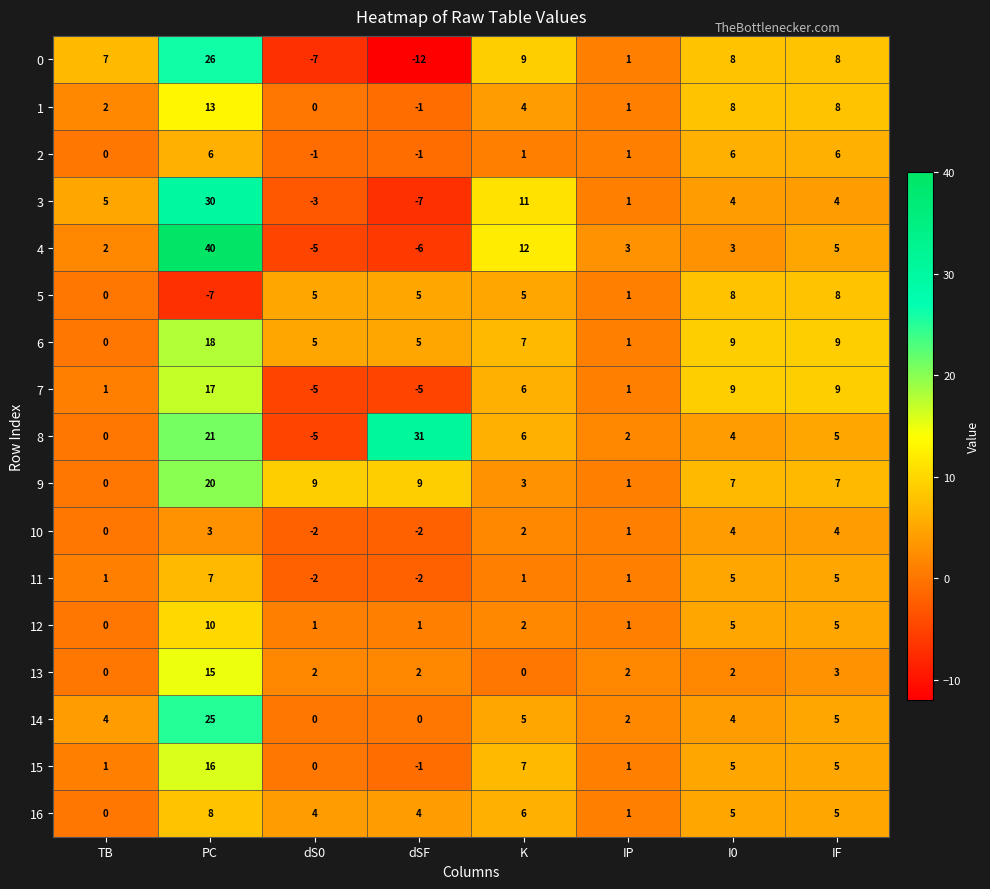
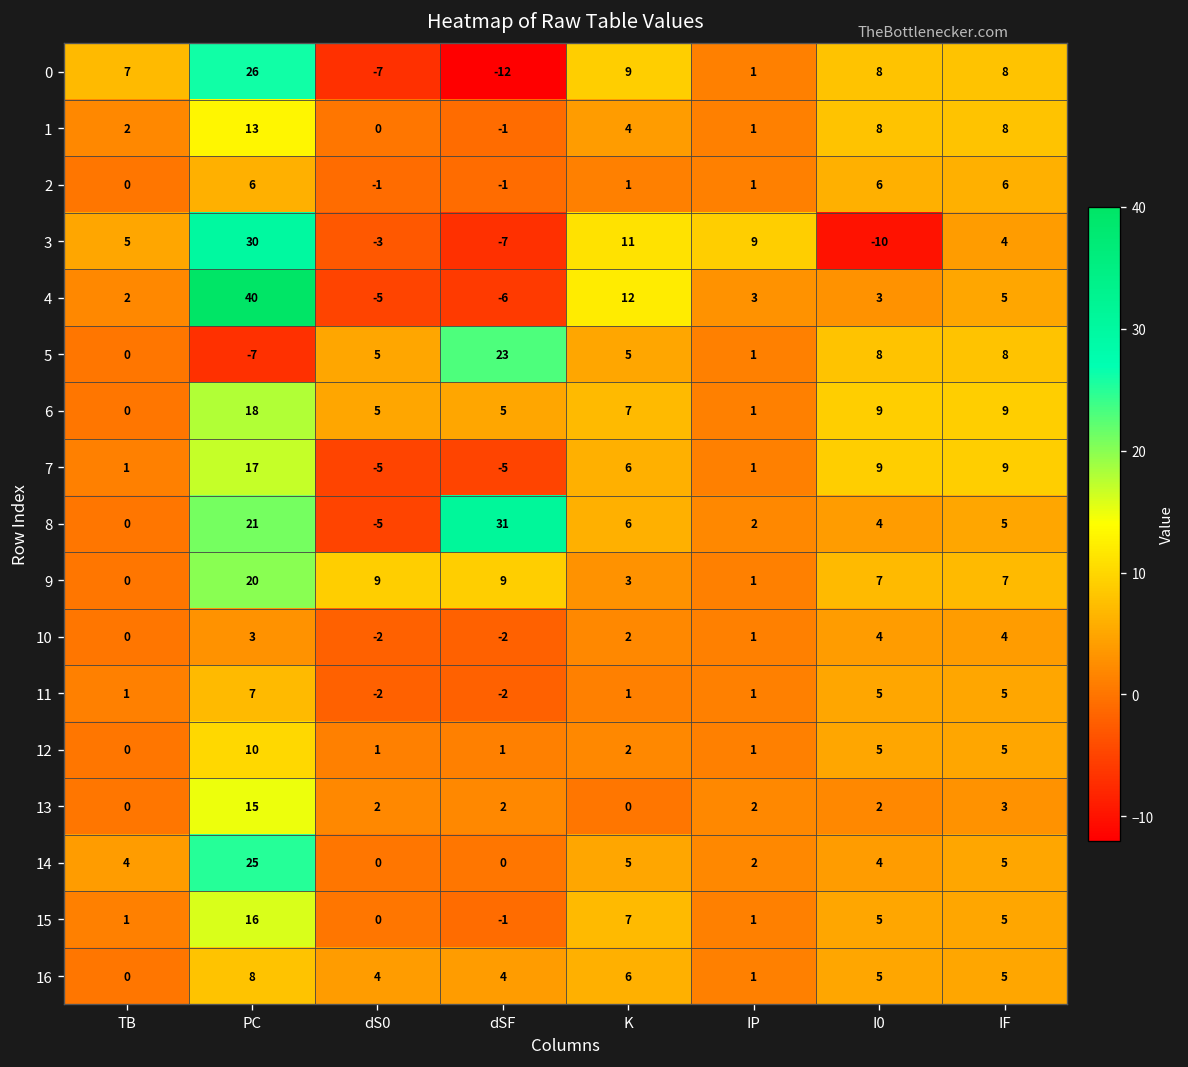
  {
    "0": {
      "TB": 7,
      "PC": 26,
      "dS0": -7,
      "dSF": -12,
      "K": 9,
      "IP": 1,
      "I0": 8,
      "IF": 8
    },
    "1": {
      "TB": 2,
      "PC": 13,
      "dS0": 0,
      "dSF": -1,
      "K": 4,
      "IP": 1,
      "I0": 8,
      "IF": 8
    },
    "2": {
      "TB": 0,
      "PC": 6,
      "dS0": -1,
      "dSF": -1,
      "K": 1,
      "IP": 1,
      "I0": 6,
      "IF": 6
    },
    "3": {
      "TB": 5,
      "PC": 30,
      "dS0": -3,
      "dSF": -7,
      "K": 11,
-     "IP": 1,
-     "I0": 4,
+     "IP": 9,
+     "I0": -10,
      "IF": 4
    },
    "4": {
      "TB": 2,
      "PC": 40,
      "dS0": -5,
      "dSF": -6,
      "K": 12,
      "IP": 3,
      "I0": 3,
      "IF": 5
    },
    "5": {
      "TB": 0,
      "PC": -7,
      "dS0": 5,
-     "dSF": 5,
+     "dSF": 23,
      "K": 5,
      "IP": 1,
      "I0": 8,
      "IF": 8
    },
    "6": {
      "TB": 0,
      "PC": 18,
      "dS0": 5,
      "dSF": 5,
      "K": 7,
      "IP": 1,
      "I0": 9,
      "IF": 9
    },
    "7": {
      "TB": 1,
      "PC": 17,
      "dS0": -5,
      "dSF": -5,
      "K": 6,
      "IP": 1,
      "I0": 9,
      "IF": 9
    },
    "8": {
      "TB": 0,
      "PC": 21,
      "dS0": -5,
      "dSF": 31,
      "K": 6,
      "IP": 2,
      "I0": 4,
      "IF": 5
    },
    "9": {
      "TB": 0,
      "PC": 20,
      "dS0": 9,
      "dSF": 9,
      "K": 3,
      "IP": 1,
      "I0": 7,
      "IF": 7
    },
    "10": {
      "TB": 0,
      "PC": 3,
      "dS0": -2,
      "dSF": -2,
      "K": 2,
      "IP": 1,
      "I0": 4,
      "IF": 4
    },
    "11": {
      "TB": 1,
      "PC": 7,
      "dS0": -2,
      "dSF": -2,
      "K": 1,
      "IP": 1,
      "I0": 5,
      "IF": 5
    },
    "12": {
      "TB": 0,
      "PC": 10,
      "dS0": 1,
      "dSF": 1,
      "K": 2,
      "IP": 1,
      "I0": 5,
      "IF": 5
    },
    "13": {
      "TB": 0,
      "PC": 15,
      "dS0": 2,
      "dSF": 2,
      "K": 0,
      "IP": 2,
      "I0": 2,
      "IF": 3
    },
    "14": {
      "TB": 4,
      "PC": 25,
      "dS0": 0,
      "dSF": 0,
      "K": 5,
      "IP": 2,
      "I0": 4,
      "IF": 5
    },
    "15": {
      "TB": 1,
      "PC": 16,
      "dS0": 0,
      "dSF": -1,
      "K": 7,
      "IP": 1,
      "I0": 5,
      "IF": 5
    },
    "16": {
      "TB": 0,
      "PC": 8,
      "dS0": 4,
      "dSF": 4,
      "K": 6,
      "IP": 1,
      "I0": 5,
      "IF": 5
    }
  }
